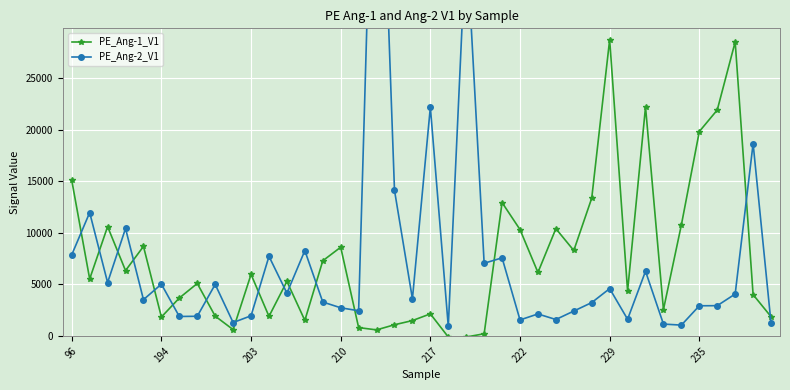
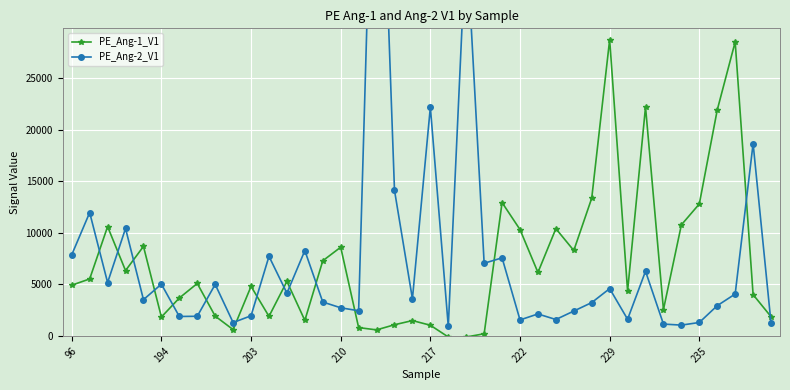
  {
    "PE_Ang-1_V1": {
-     "96": 15100,
+     "96": 4900,
      "194": 1800,
-     "203": 6000,
+     "203": 4800,
      "210": 8600,
-     "217": 2200,
+     "217": 1000,
      "222": 10300,
      "229": 28700,
-     "235": 19800
+     "235": 12800
    },
    "PE_Ang-2_V1": {
      "96": 7900,
      "194": 5000,
      "203": 2000,
      "210": 2700,
      "217": 22200,
      "222": 1600,
      "229": 4600,
-     "235": 2900
+     "235": 1300
    }
  }
